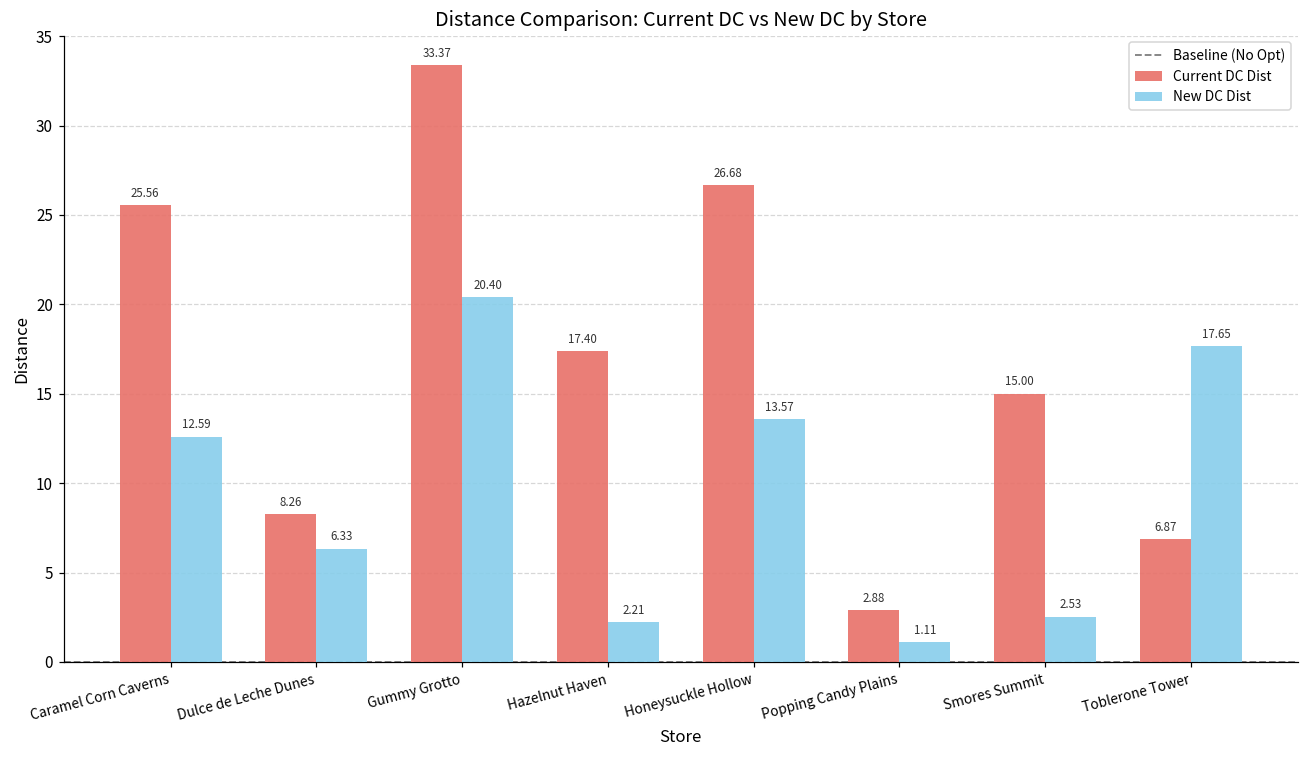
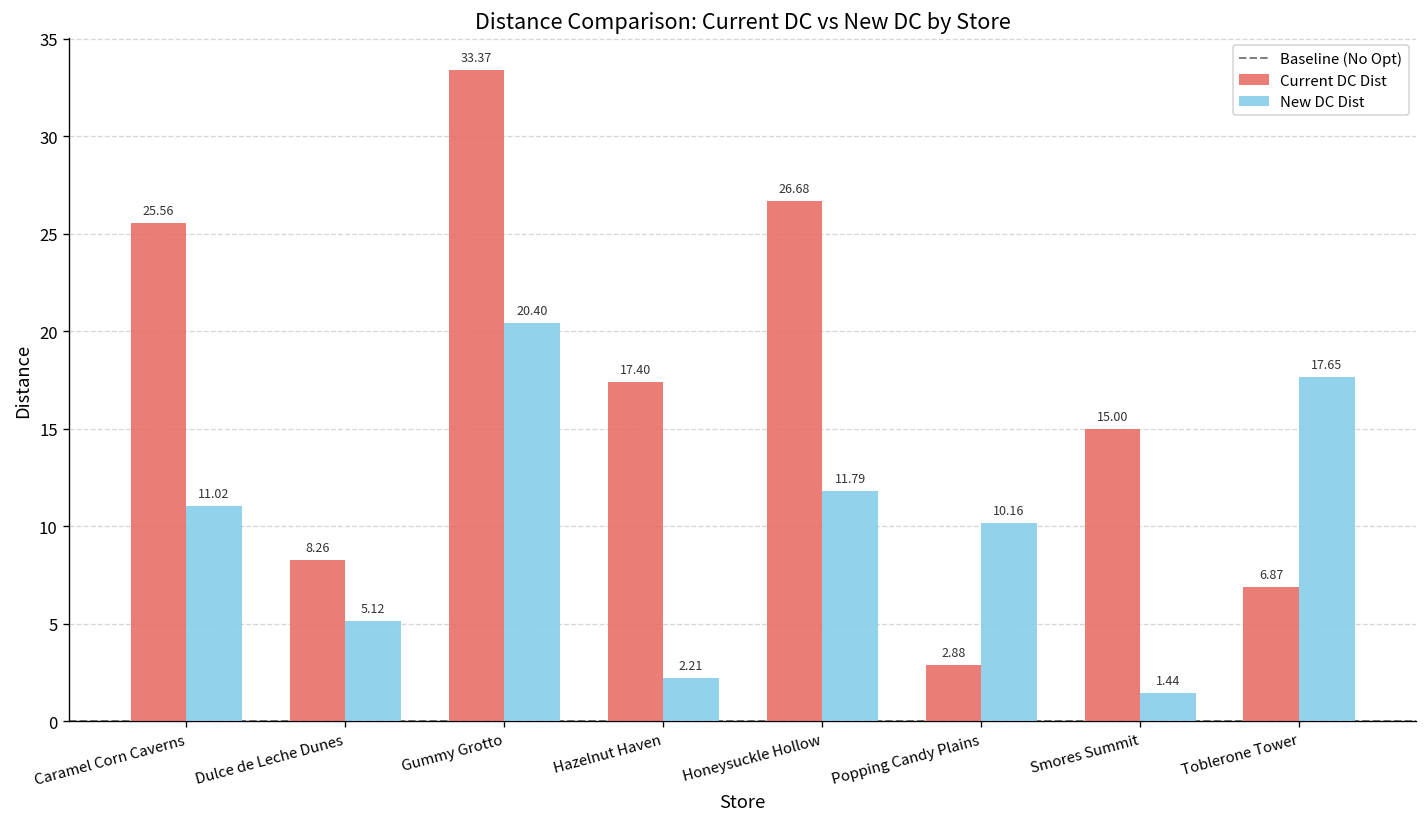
  {
    "Current DC Dist": {
      "Caramel Corn Caverns": 25.56,
      "Dulce de Leche Dunes": 8.26,
      "Gummy Grotto": 33.37,
      "Hazelnut Haven": 17.40,
      "Honeysuckle Hollow": 26.68,
      "Popping Candy Plains": 2.88,
      "Smores Summit": 15.00,
      "Toblerone Tower": 6.87
    },
    "New DC Dist": {
-     "Caramel Corn Caverns": 12.59,
-     "Dulce de Leche Dunes": 6.33,
+     "Caramel Corn Caverns": 11.02,
+     "Dulce de Leche Dunes": 5.12,
      "Gummy Grotto": 20.40,
      "Hazelnut Haven": 2.21,
-     "Honeysuckle Hollow": 13.57,
-     "Popping Candy Plains": 1.11,
-     "Smores Summit": 2.53,
+     "Honeysuckle Hollow": 11.79,
+     "Popping Candy Plains": 10.16,
+     "Smores Summit": 1.44,
      "Toblerone Tower": 17.65
    }
  }
